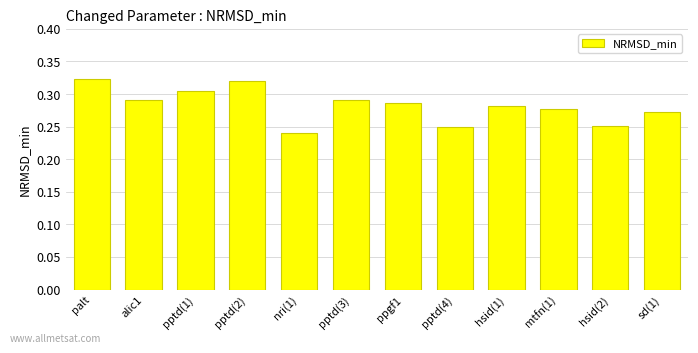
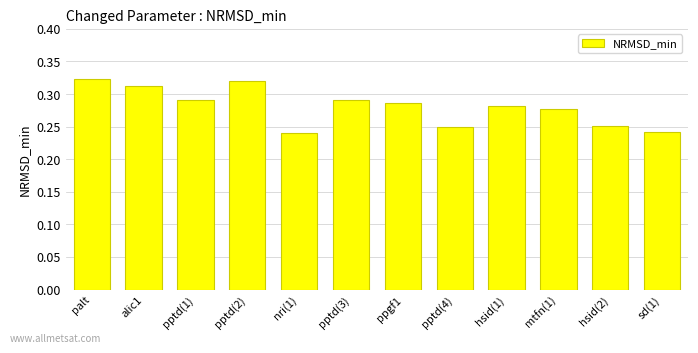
  {
    "palt": 0.32,
-   "alic1": 0.29,
-   "pptd(1)": 0.30,
+   "alic1": 0.31,
+   "pptd(1)": 0.29,
    "pptd(2)": 0.32,
    "nri(1)": 0.24,
    "pptd(3)": 0.29,
    "ppgf1": 0.29,
    "pptd(4)": 0.25,
    "hsid(1)": 0.28,
    "mtfn(1)": 0.28,
    "hsid(2)": 0.25,
-   "sd(1)": 0.27
+   "sd(1)": 0.24
  }
